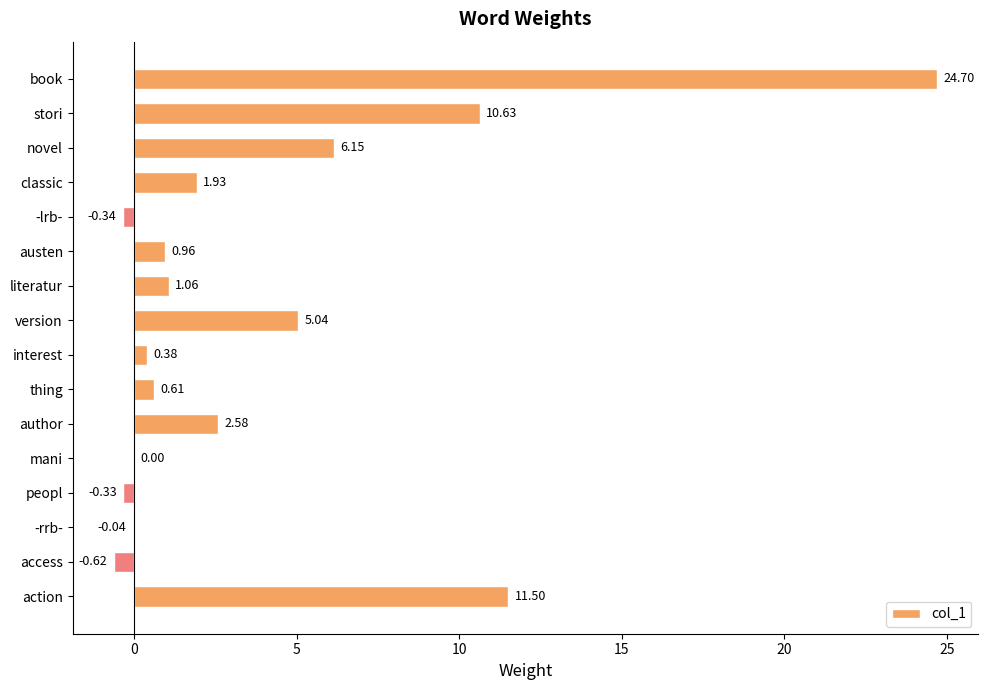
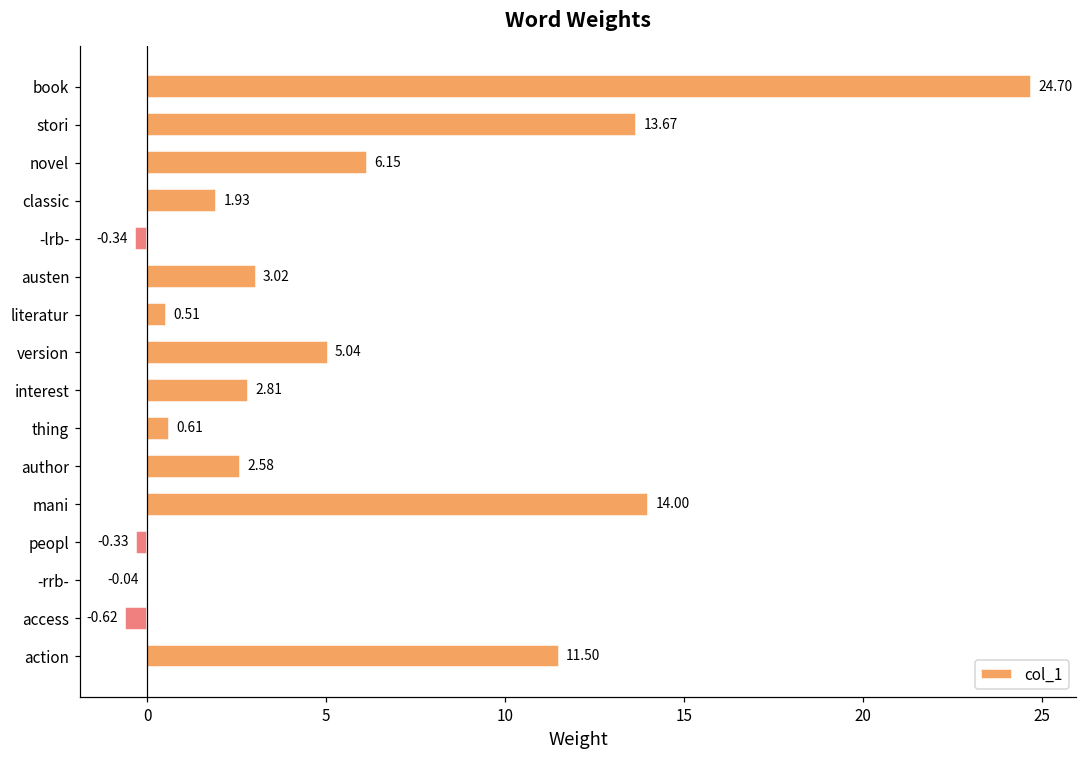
  {
    "book": 24.70,
-   "stori": 10.63,
+   "stori": 13.67,
    "novel": 6.15,
    "classic": 1.93,
    "-lrb-": -0.34,
-   "austen": 0.96,
-   "literatur": 1.06,
+   "austen": 3.02,
+   "literatur": 0.51,
    "version": 5.04,
-   "interest": 0.38,
+   "interest": 2.81,
    "thing": 0.61,
    "author": 2.58,
-   "mani": 0.00,
+   "mani": 14.00,
    "peopl": -0.33,
    "-rrb-": -0.04,
    "access": -0.62,
    "action": 11.50
  }
